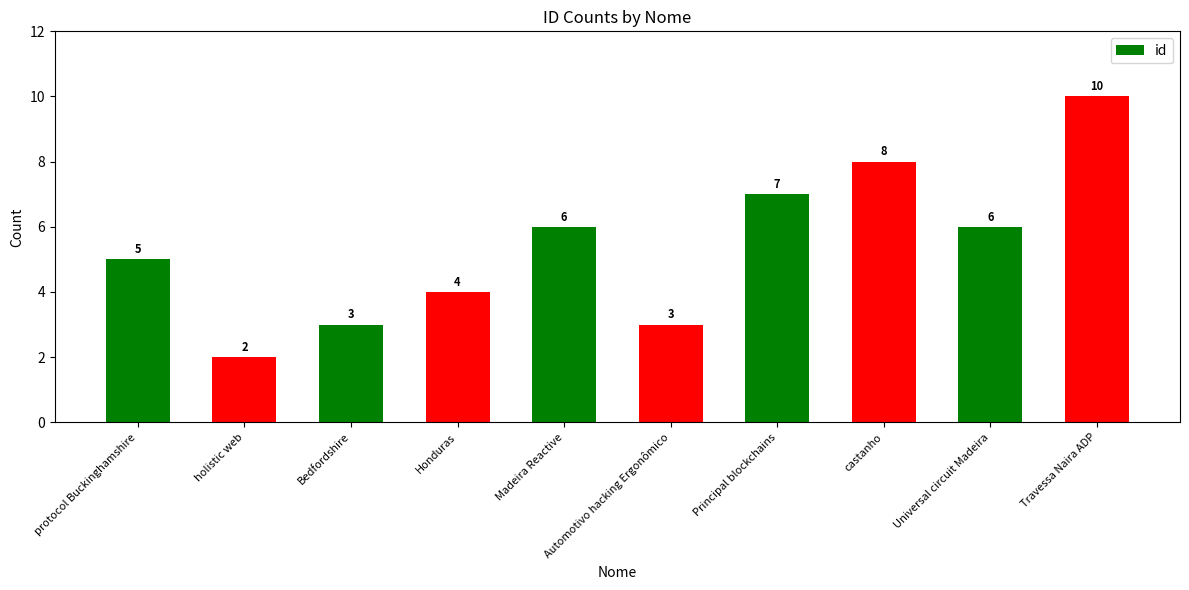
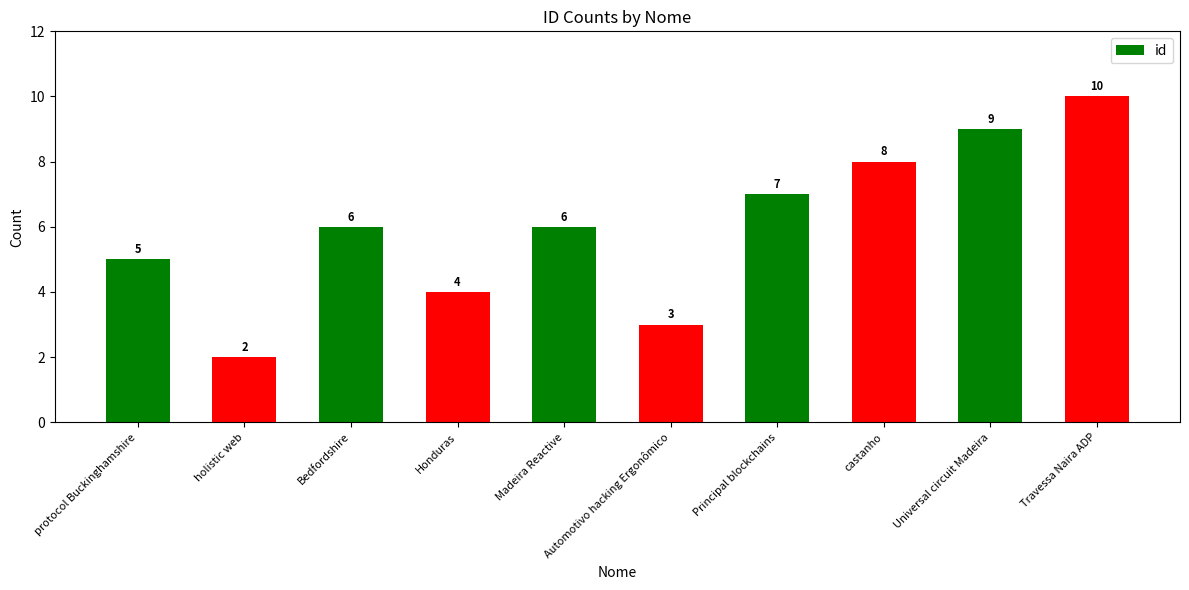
  {
    "protocol Buckinghamshire": 5,
    "holistic web": 2,
-   "Bedfordshire": 3,
+   "Bedfordshire": 6,
    "Honduras": 4,
    "Madeira Reactive": 6,
    "Automotivo hacking Ergonômico": 3,
    "Principal blockchains": 7,
    "castanho": 8,
-   "Universal circuit Madeira": 6,
+   "Universal circuit Madeira": 9,
    "Travessa Naira ADP": 10
  }
